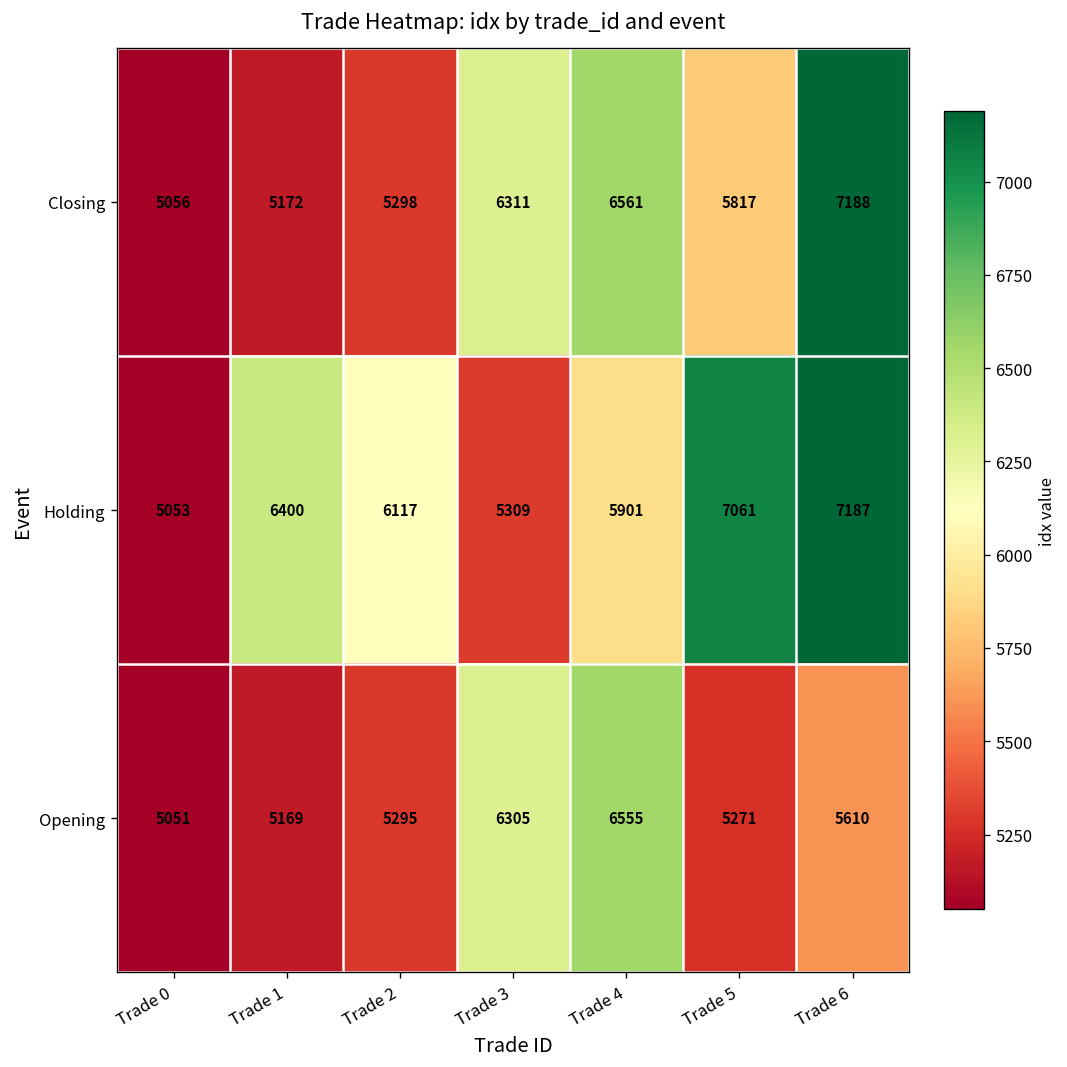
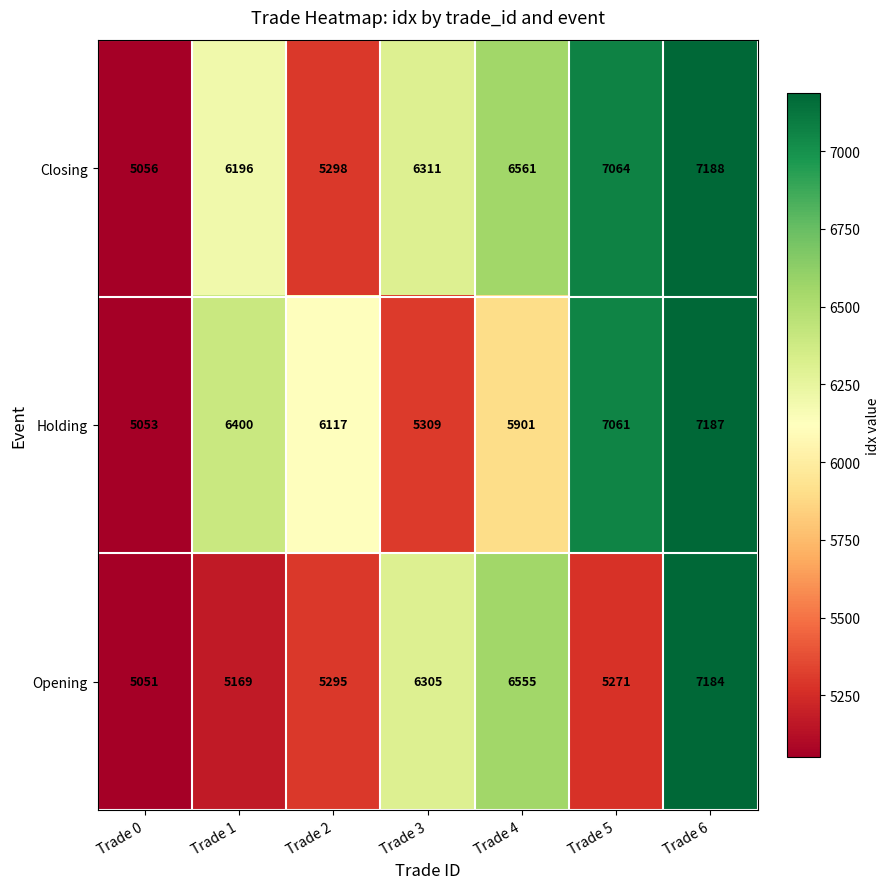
  {
    "Closing": {
      "Trade 0": 5056,
-     "Trade 1": 5172,
+     "Trade 1": 6196,
      "Trade 2": 5298,
      "Trade 3": 6311,
      "Trade 4": 6561,
-     "Trade 5": 5817,
+     "Trade 5": 7064,
      "Trade 6": 7188
    },
    "Holding": {
      "Trade 0": 5053,
      "Trade 1": 6400,
      "Trade 2": 6117,
      "Trade 3": 5309,
      "Trade 4": 5901,
      "Trade 5": 7061,
      "Trade 6": 7187
    },
    "Opening": {
      "Trade 0": 5051,
      "Trade 1": 5169,
      "Trade 2": 5295,
      "Trade 3": 6305,
      "Trade 4": 6555,
      "Trade 5": 5271,
-     "Trade 6": 5610
+     "Trade 6": 7184
    }
  }
